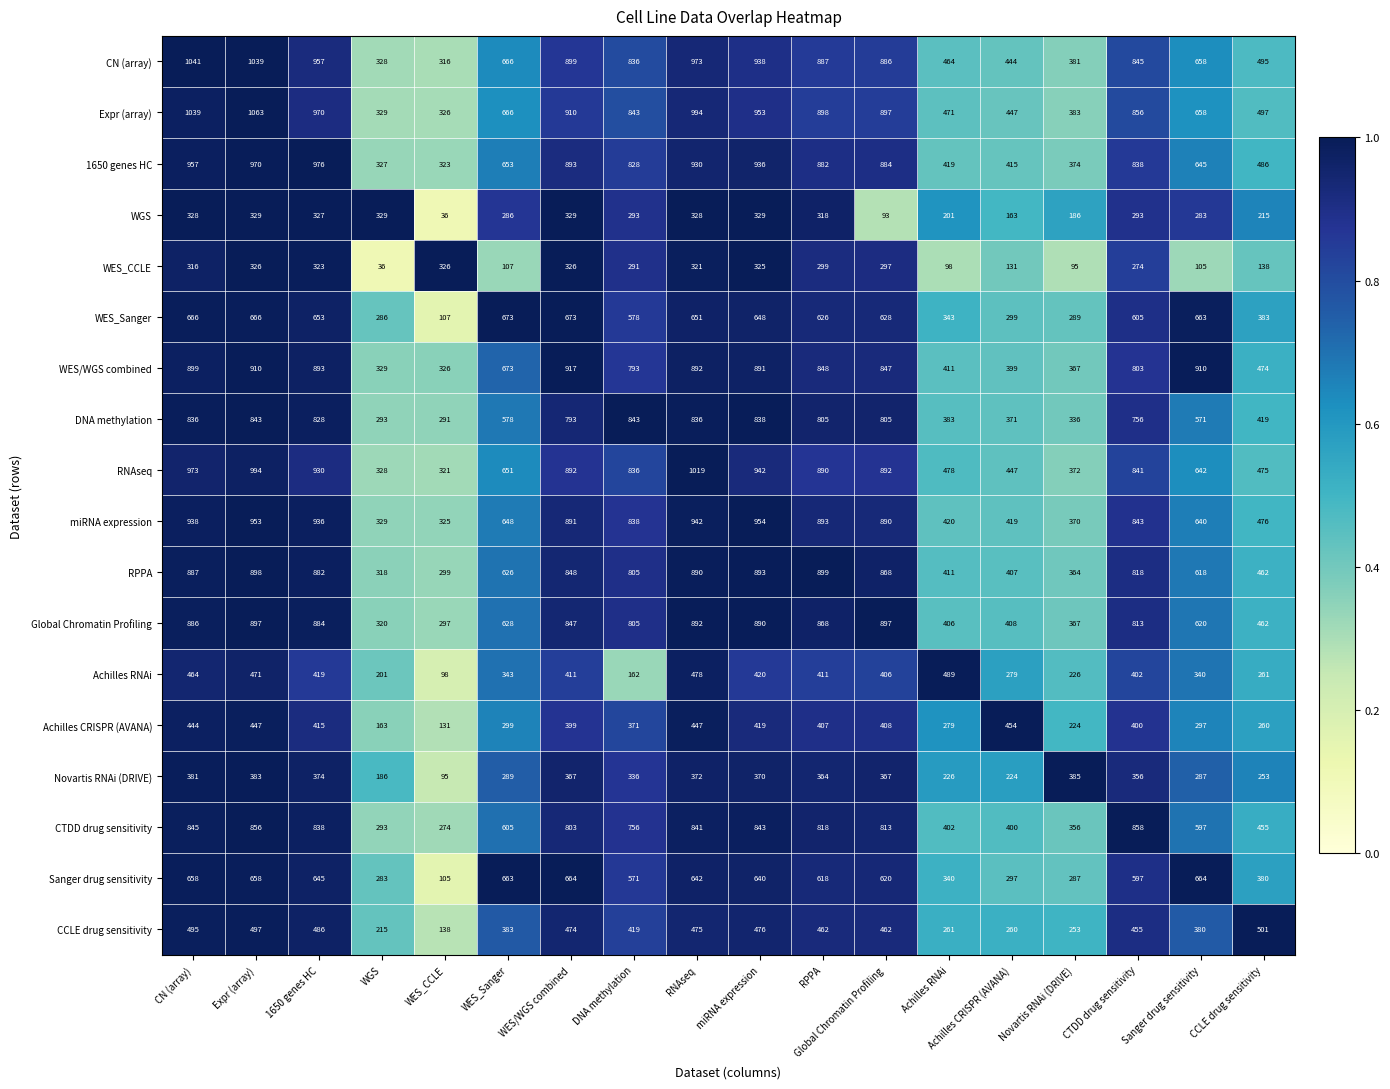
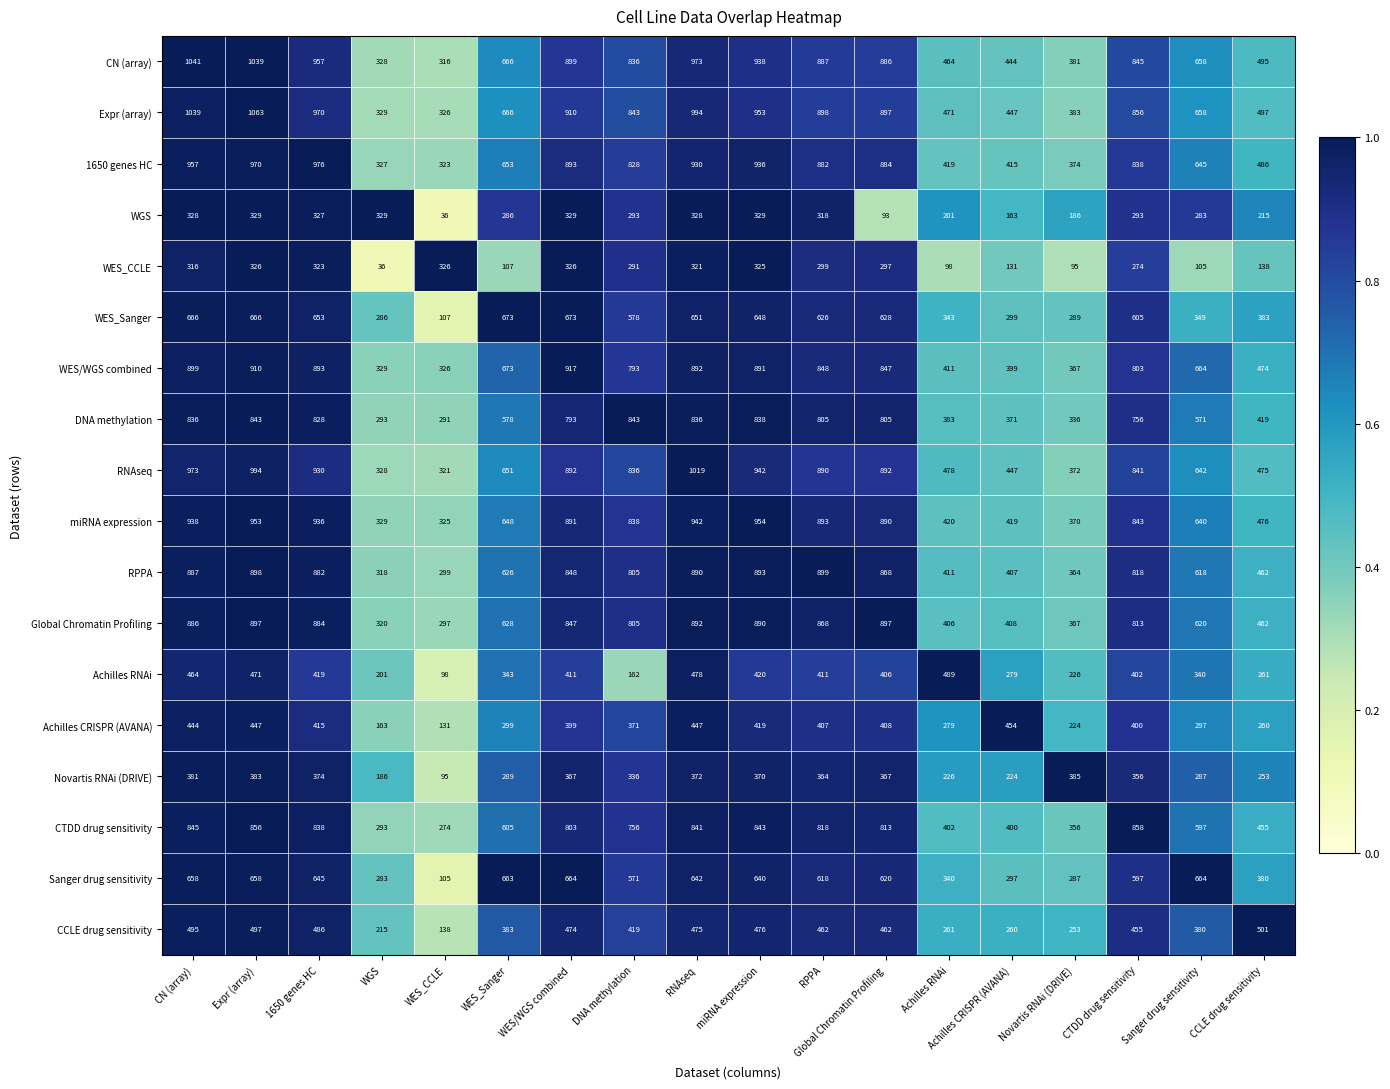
  {
    "WES_Sanger": {
      "CN (array)": 666,
      "Expr (array)": 666,
      "1650 genes HC": 653,
      "WGS": 286,
      "WES_CCLE": 107,
      "WES_Sanger": 673,
      "WES/WGS combined": 673,
      "DNA methylation": 578,
      "RNAseq": 651,
      "miRNA expression": 648,
      "RPPA": 626,
      "Global Chromatin Profiling": 628,
      "Achilles RNAi": 343,
      "Achilles CRISPR (AVANA)": 299,
      "Novartis RNAi (DRIVE)": 289,
      "CTDD drug sensitivity": 605,
-     "Sanger drug sensitivity": 663,
+     "Sanger drug sensitivity": 349,
      "CCLE drug sensitivity": 383
    },
    "WES/WGS combined": {
      "CN (array)": 899,
      "Expr (array)": 910,
      "1650 genes HC": 893,
      "WGS": 329,
      "WES_CCLE": 326,
      "WES_Sanger": 673,
      "WES/WGS combined": 917,
      "DNA methylation": 793,
      "RNAseq": 892,
      "miRNA expression": 891,
      "RPPA": 848,
      "Global Chromatin Profiling": 847,
      "Achilles RNAi": 411,
      "Achilles CRISPR (AVANA)": 399,
      "Novartis RNAi (DRIVE)": 367,
      "CTDD drug sensitivity": 803,
-     "Sanger drug sensitivity": 910,
+     "Sanger drug sensitivity": 664,
      "CCLE drug sensitivity": 474
    }
  }
